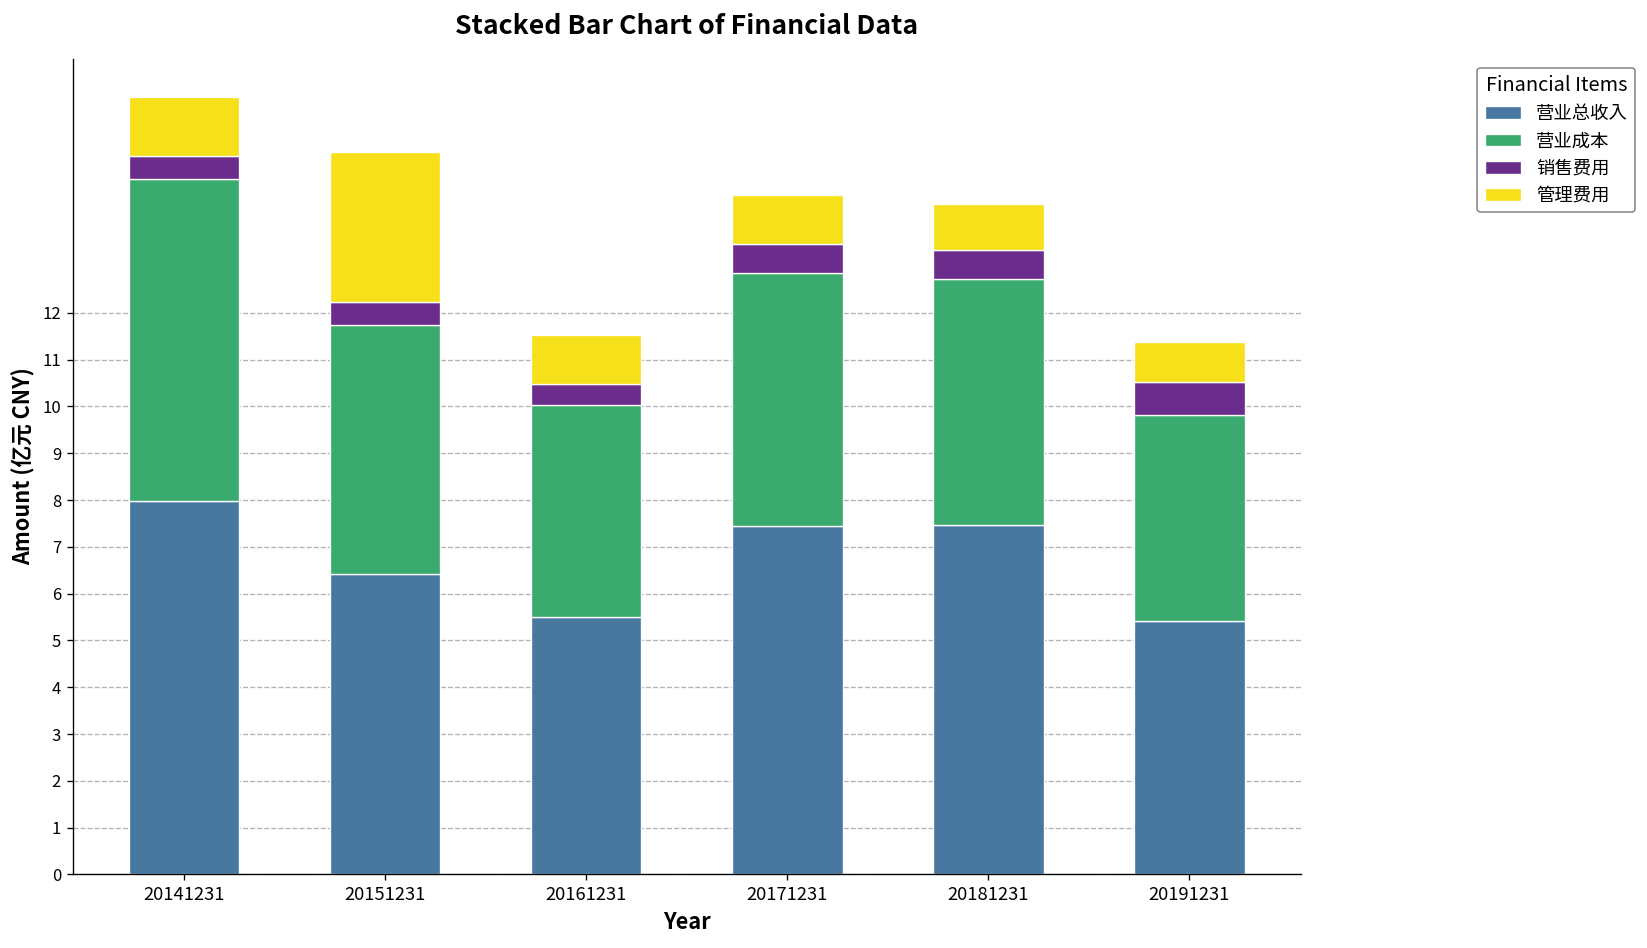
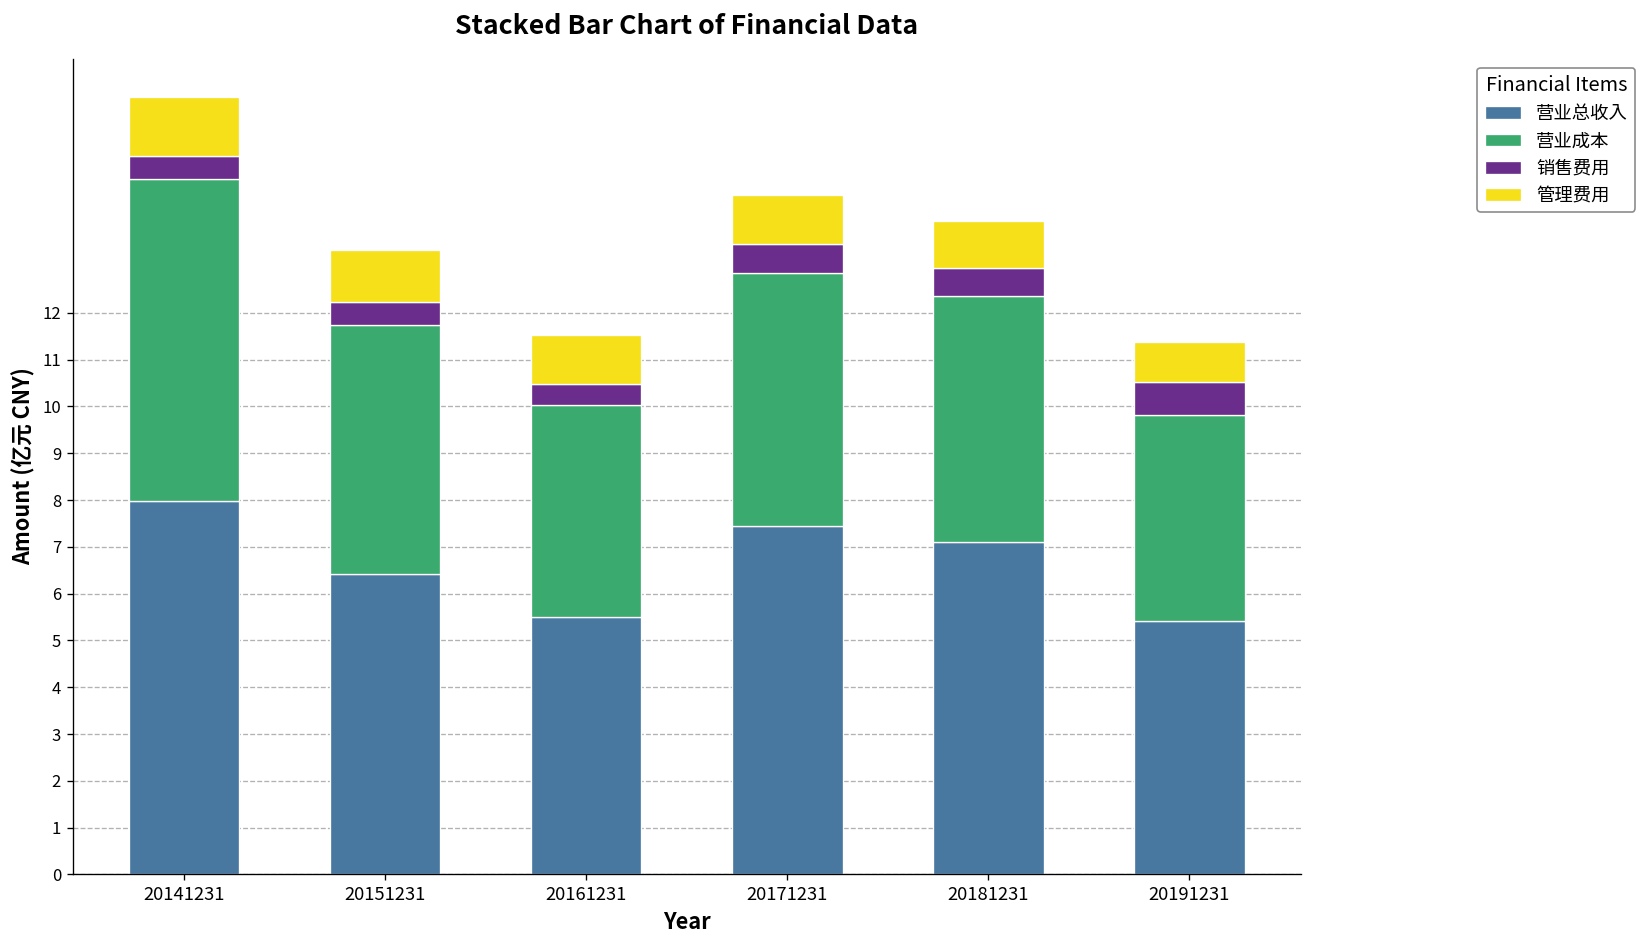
  {
    "营业总收入": {
      "20141231": 8.0,
      "20151231": 6.4,
      "20161231": 5.5,
      "20171231": 7.4,
-     "20181231": 7.5,
+     "20181231": 7.1,
      "20191231": 5.4
    },
    "营业成本": {
      "20141231": 6.9,
      "20151231": 5.3,
      "20161231": 4.5,
      "20171231": 5.4,
      "20181231": 5.3,
      "20191231": 4.4
    },
    "销售费用": {
      "20141231": 0.5,
      "20151231": 0.5,
      "20161231": 0.5,
      "20171231": 0.6,
      "20181231": 0.6,
      "20191231": 0.7
    },
    "管理费用": {
      "20141231": 1.3,
-     "20151231": 3.2,
+     "20151231": 1.1,
      "20161231": 1.0,
      "20171231": 1.0,
      "20181231": 1.0,
      "20191231": 0.9
    }
  }
